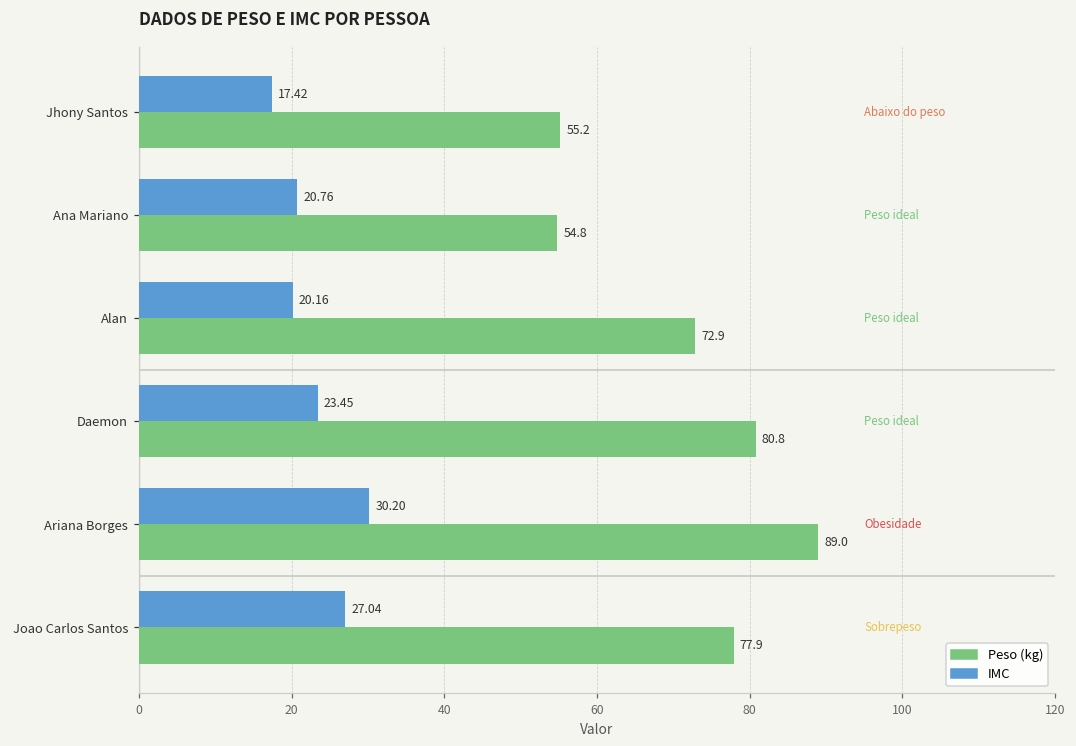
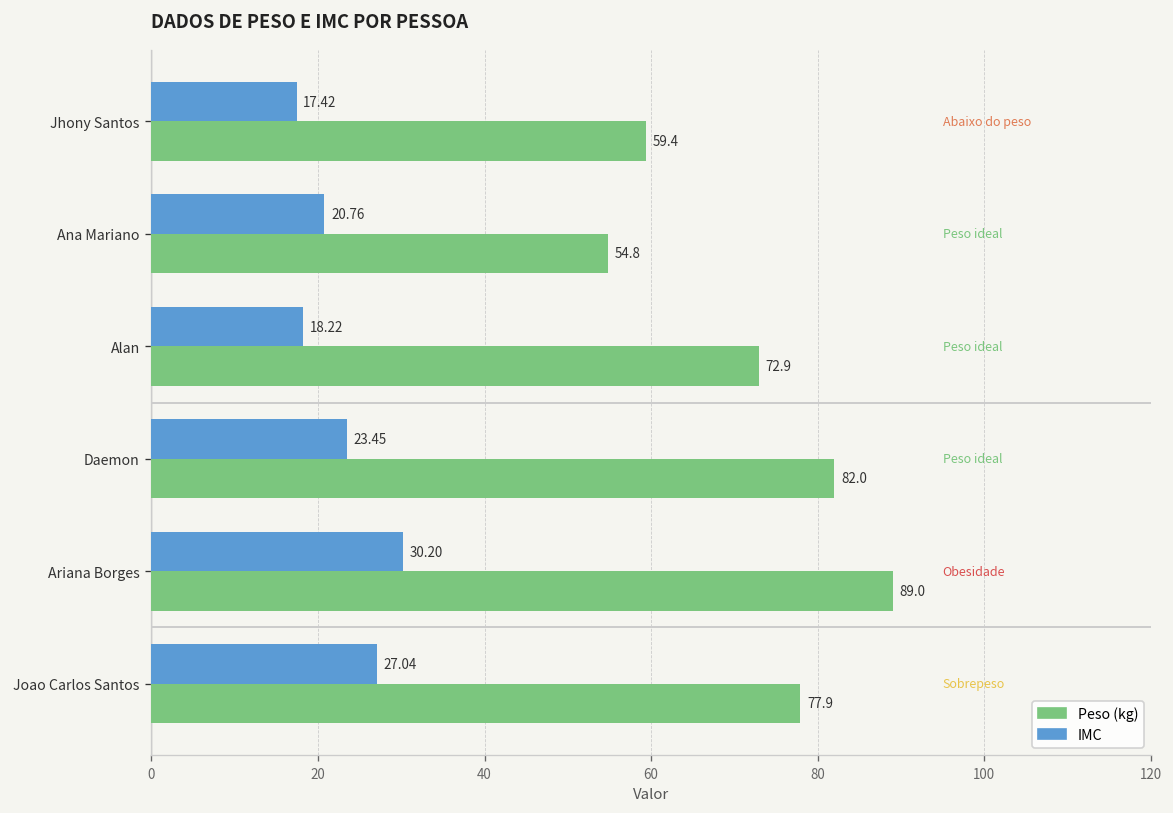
  {
    "Peso (kg)": {
-     "Jhony Santos": 55.2,
+     "Jhony Santos": 59.4,
      "Ana Mariano": 54.8,
      "Alan": 72.9,
-     "Daemon": 80.8,
+     "Daemon": 82.0,
      "Ariana Borges": 89.0,
      "Joao Carlos Santos": 77.9
    },
    "IMC": {
      "Jhony Santos": 17.42,
      "Ana Mariano": 20.76,
-     "Alan": 20.16,
+     "Alan": 18.22,
      "Daemon": 23.45,
      "Ariana Borges": 30.20,
      "Joao Carlos Santos": 27.04
    }
  }
